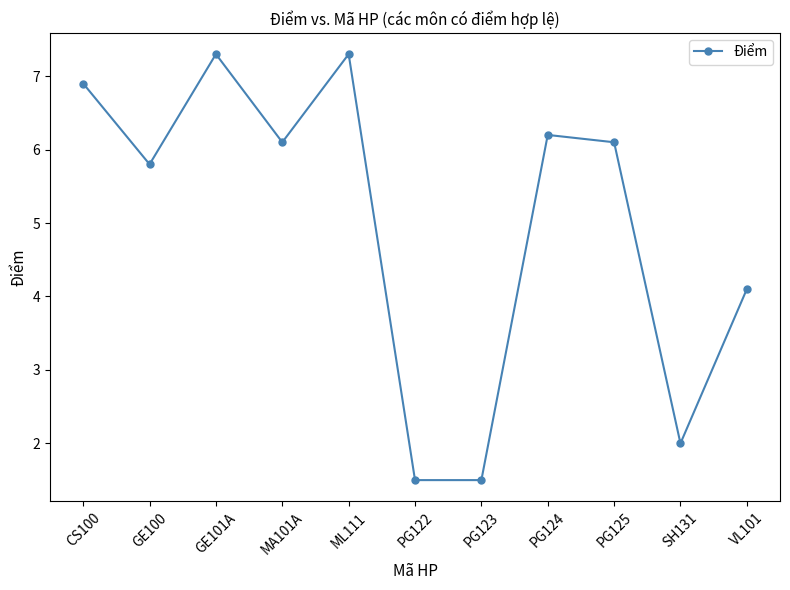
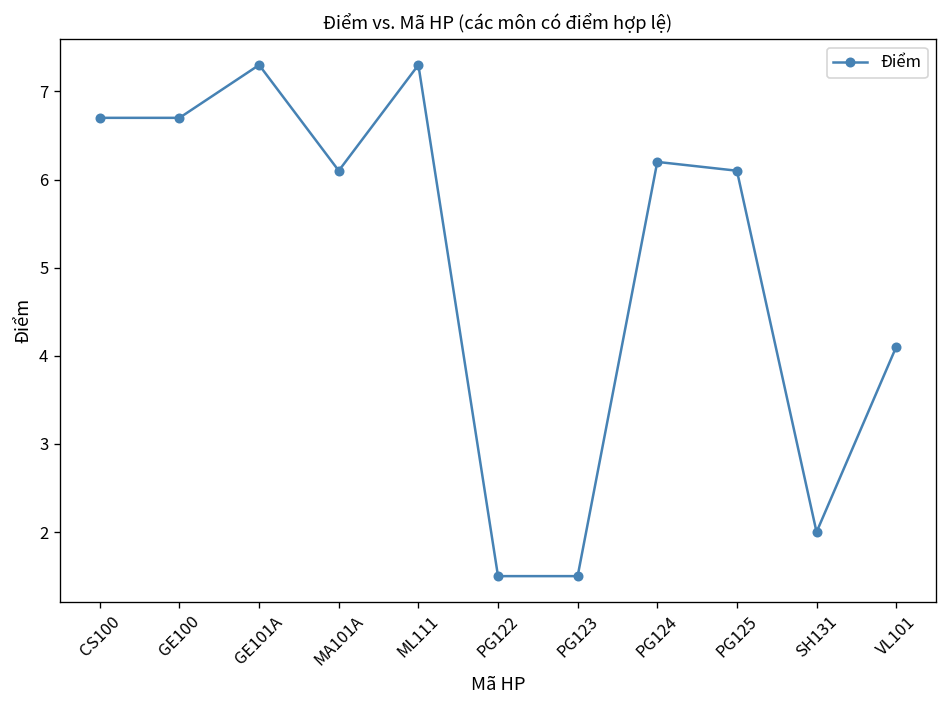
  {
-   "CS100": 6.9,
-   "GE100": 5.8,
+   "CS100": 6.7,
+   "GE100": 6.7,
    "GE101A": 7.3,
    "MA101A": 6.1,
    "ML111": 7.3,
    "PG122": 1.5,
    "PG123": 1.5,
    "PG124": 6.2,
    "PG125": 6.1,
    "SH131": 2.0,
    "VL101": 4.1
  }
